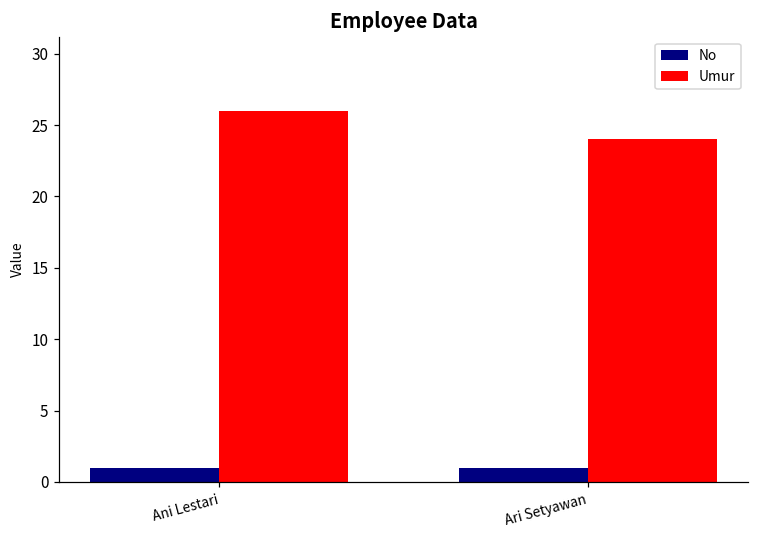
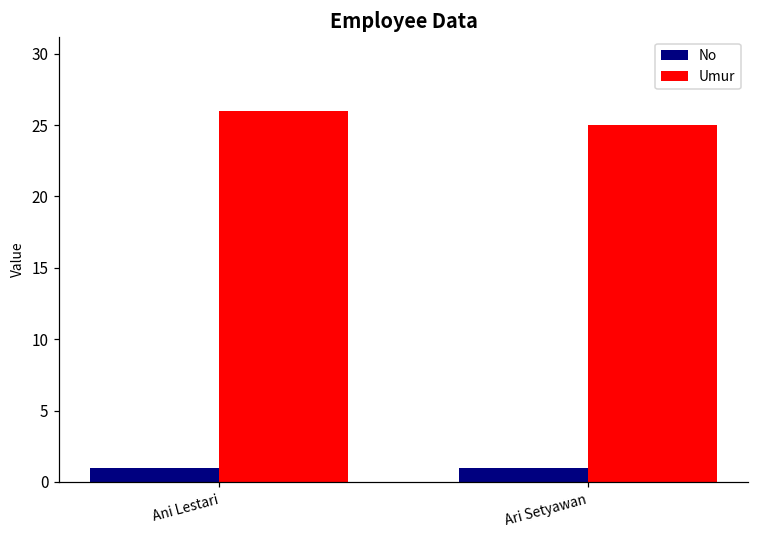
  {
    "No": {
      "Ani Lestari": 1,
      "Ari Setyawan": 1
    },
    "Umur": {
      "Ani Lestari": 26,
-     "Ari Setyawan": 24
+     "Ari Setyawan": 25
    }
  }
